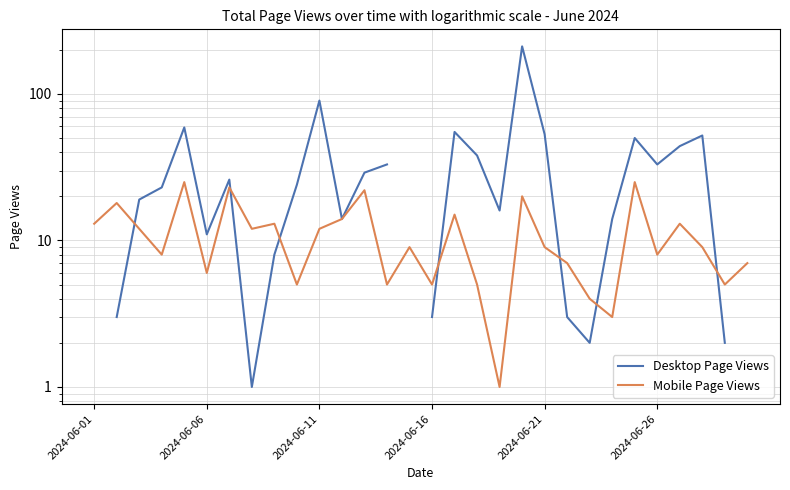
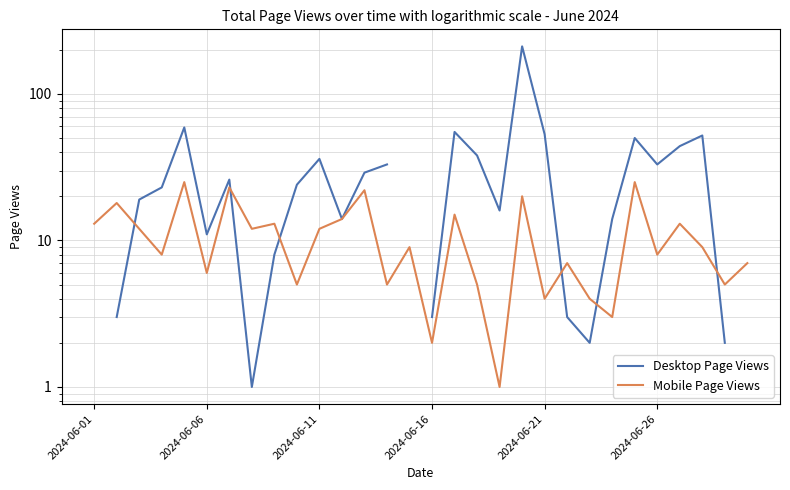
  {
    "Desktop Page Views": {
      "2024-06-06": 11,
-     "2024-06-11": 90,
+     "2024-06-11": 36,
      "2024-06-16": 3,
      "2024-06-21": 53,
      "2024-06-26": 33
    },
    "Mobile Page Views": {
      "2024-06-01": 13,
      "2024-06-06": 6,
      "2024-06-11": 12,
-     "2024-06-16": 5,
-     "2024-06-21": 9,
+     "2024-06-16": 2,
+     "2024-06-21": 4,
      "2024-06-26": 8
    }
  }
